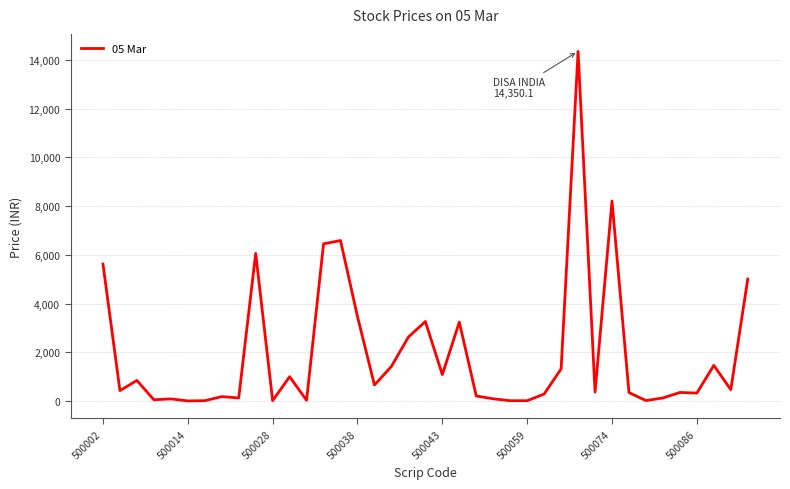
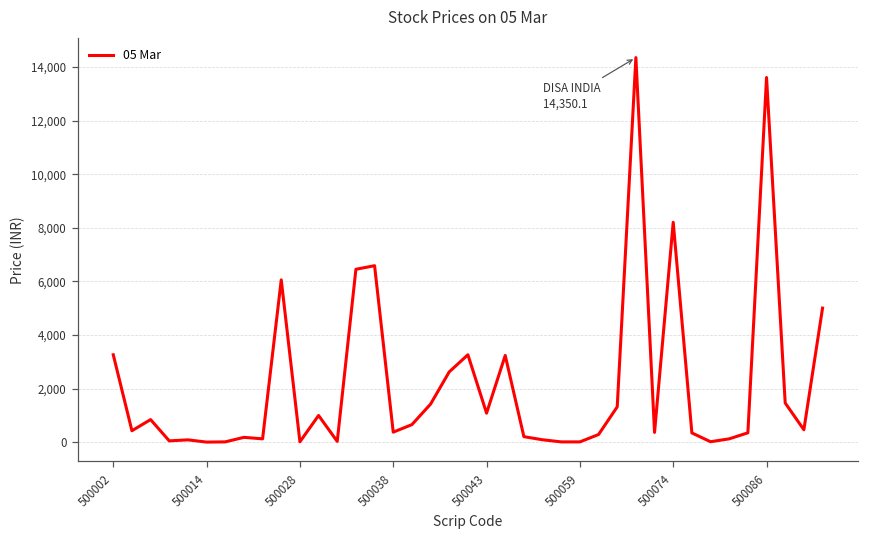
  {
-   "500002": "5,600",
+   "500002": "3,300",
    "500014": "0",
    "500028": "0",
-   "500038": "3,500",
+   "500038": "400",
    "500043": "1,100",
    "500059": "0",
    "500074": "8,200",
-   "500086": "300"
+   "500086": "13,600"
  }
